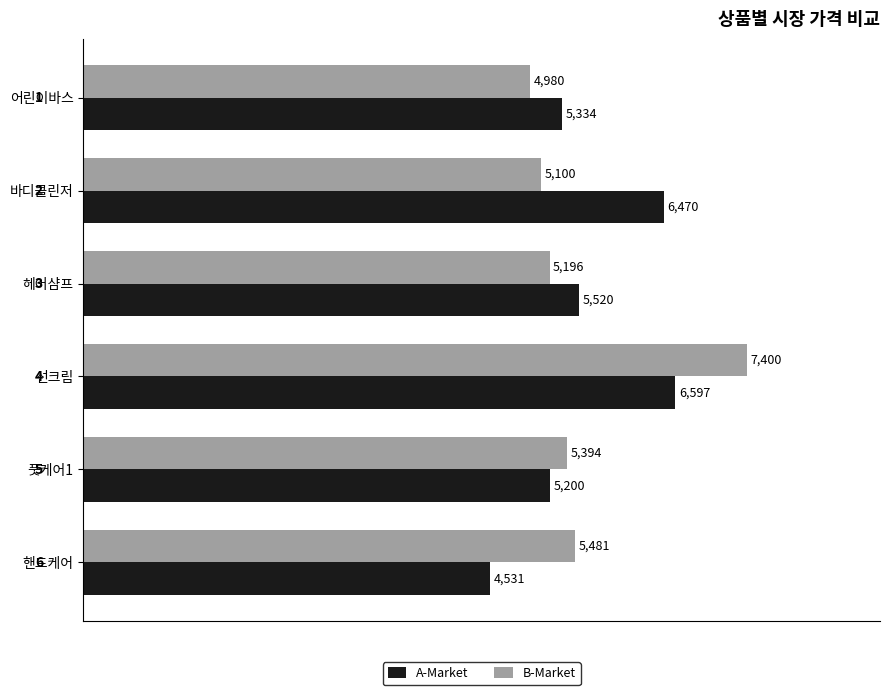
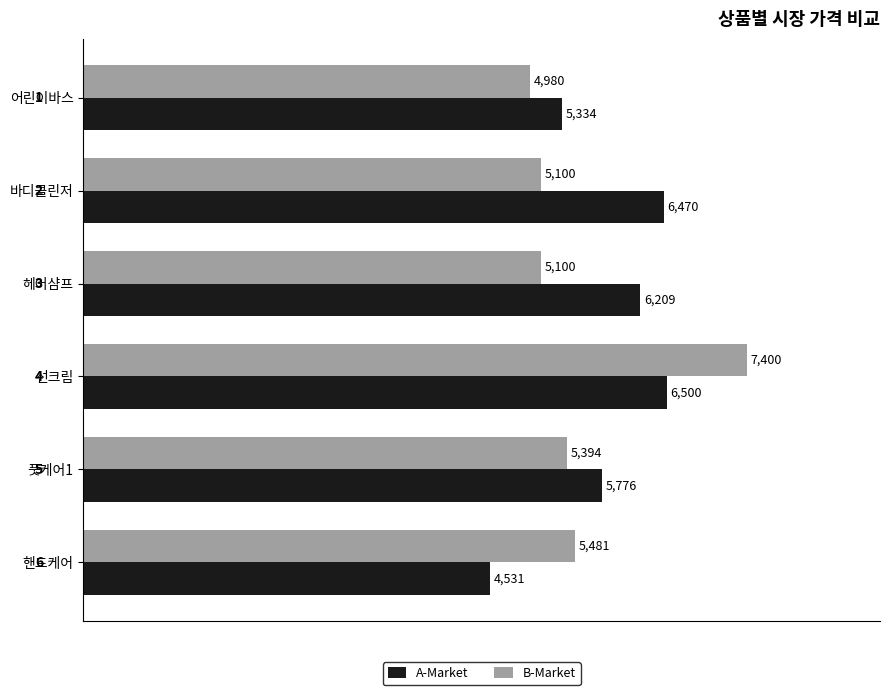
  {
    "A-Market": {
      "어린이바스": "5,334",
      "바디클린저": "6,470",
-     "헤어샴프": "5,520",
-     "선크림": "6,597",
-     "풋케어1": "5,200",
+     "헤어샴프": "6,209",
+     "선크림": "6,500",
+     "풋케어1": "5,776",
      "핸드케어": "4,531"
    },
    "B-Market": {
      "어린이바스": "4,980",
      "바디클린저": "5,100",
-     "헤어샴프": "5,196",
+     "헤어샴프": "5,100",
      "선크림": "7,400",
      "풋케어1": "5,394",
      "핸드케어": "5,481"
    }
  }
